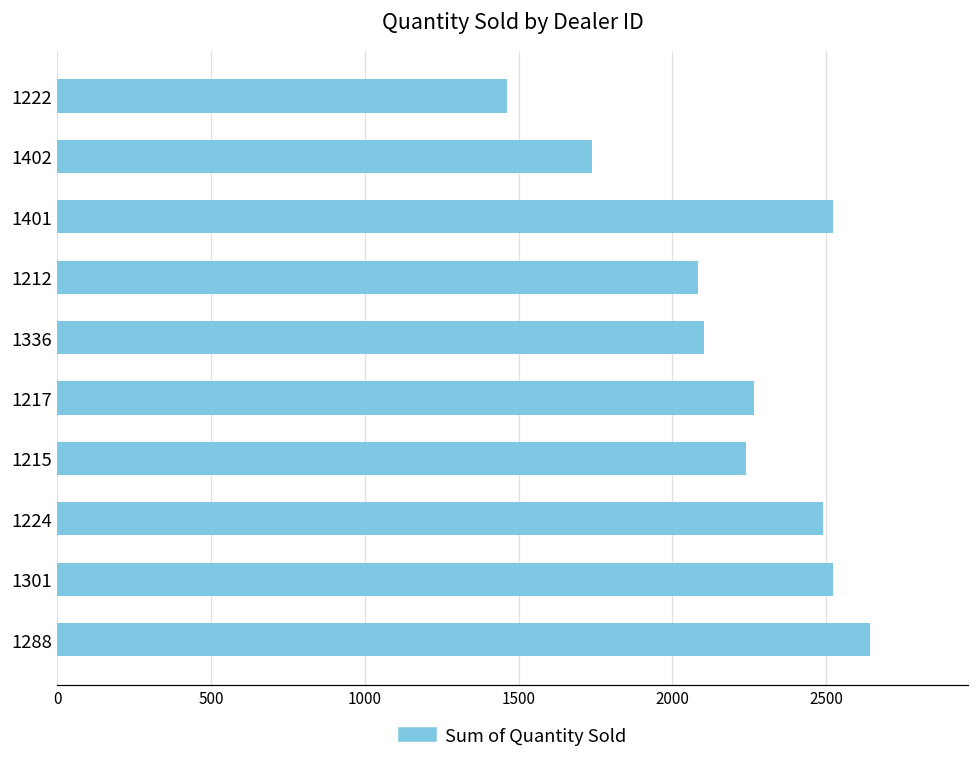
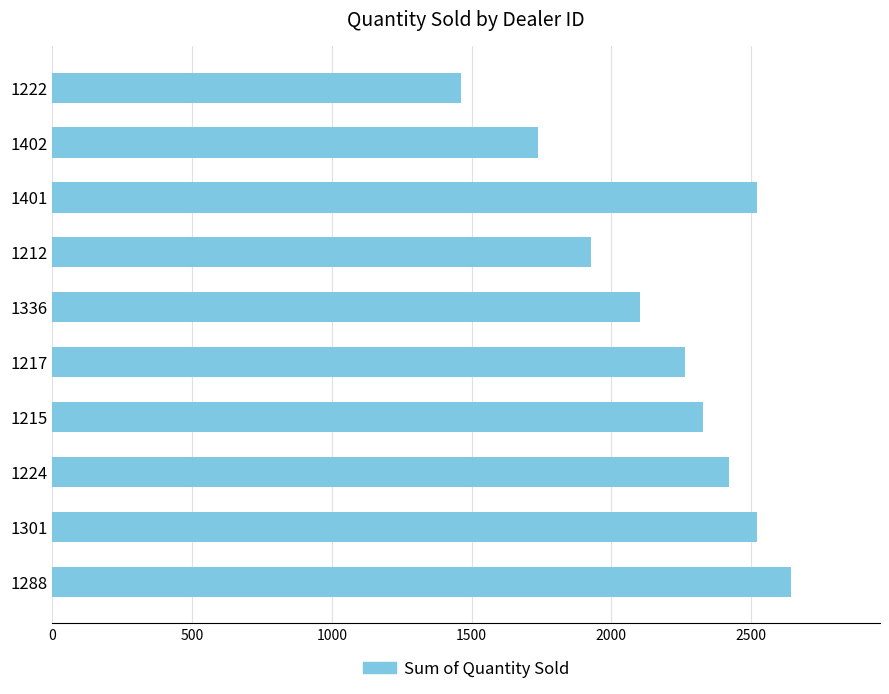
  {
    "1222": 1460,
    "1402": 1740,
    "1401": 2520,
-   "1212": 2080,
+   "1212": 1930,
    "1336": 2100,
    "1217": 2270,
-   "1215": 2240,
-   "1224": 2490,
+   "1215": 2330,
+   "1224": 2420,
    "1301": 2520,
    "1288": 2640
  }
